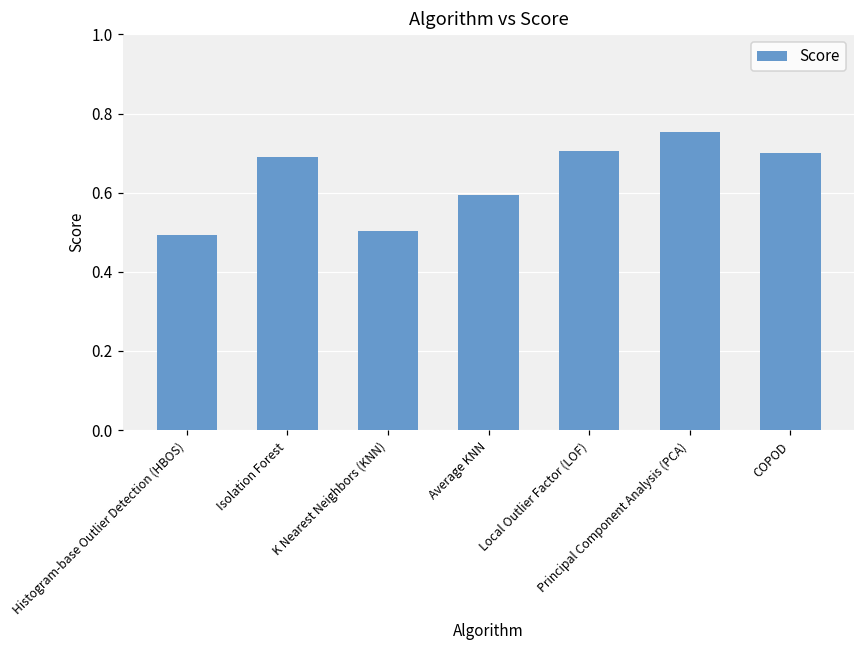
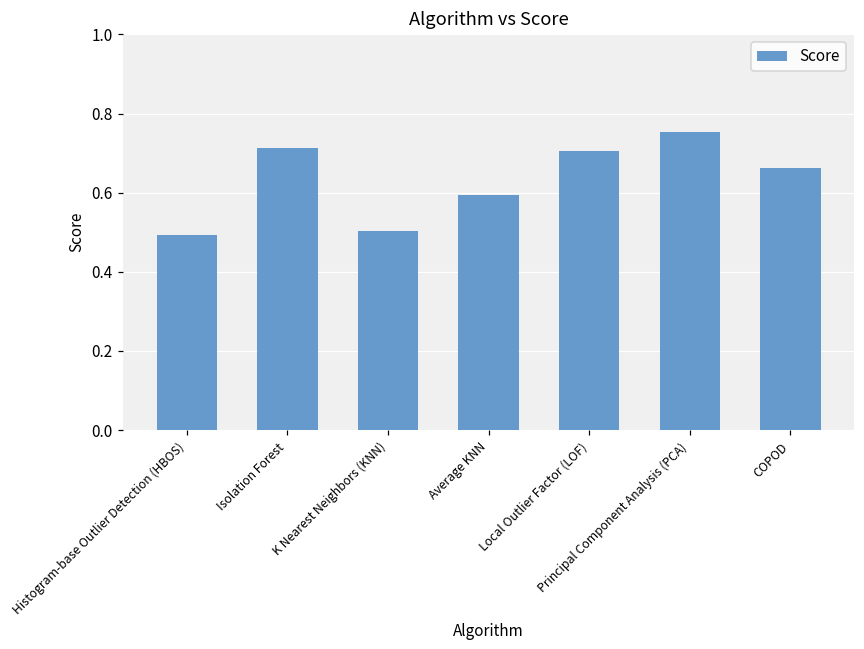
  {
    "Histogram-base Outlier Detection (HBOS)": 0.49,
-   "Isolation Forest": 0.69,
+   "Isolation Forest": 0.71,
    "K Nearest Neighbors (KNN)": 0.50,
    "Average KNN": 0.59,
    "Local Outlier Factor (LOF)": 0.70,
    "Principal Component Analysis (PCA)": 0.75,
-   "COPOD": 0.70
+   "COPOD": 0.66
  }
